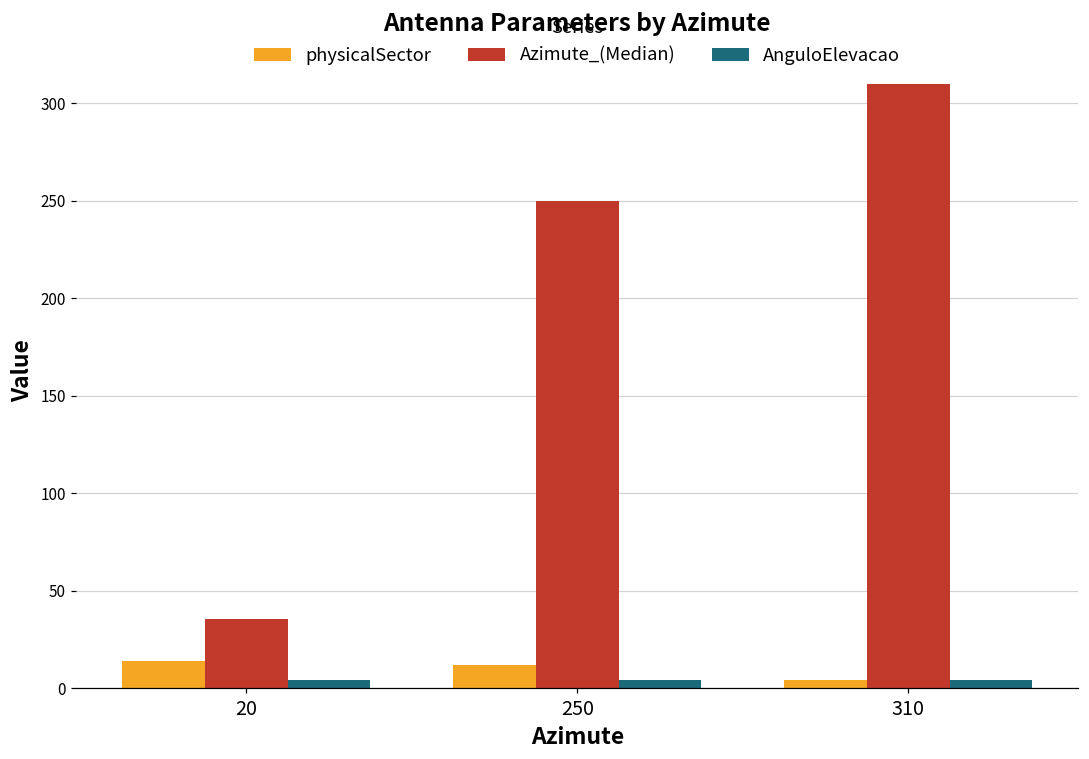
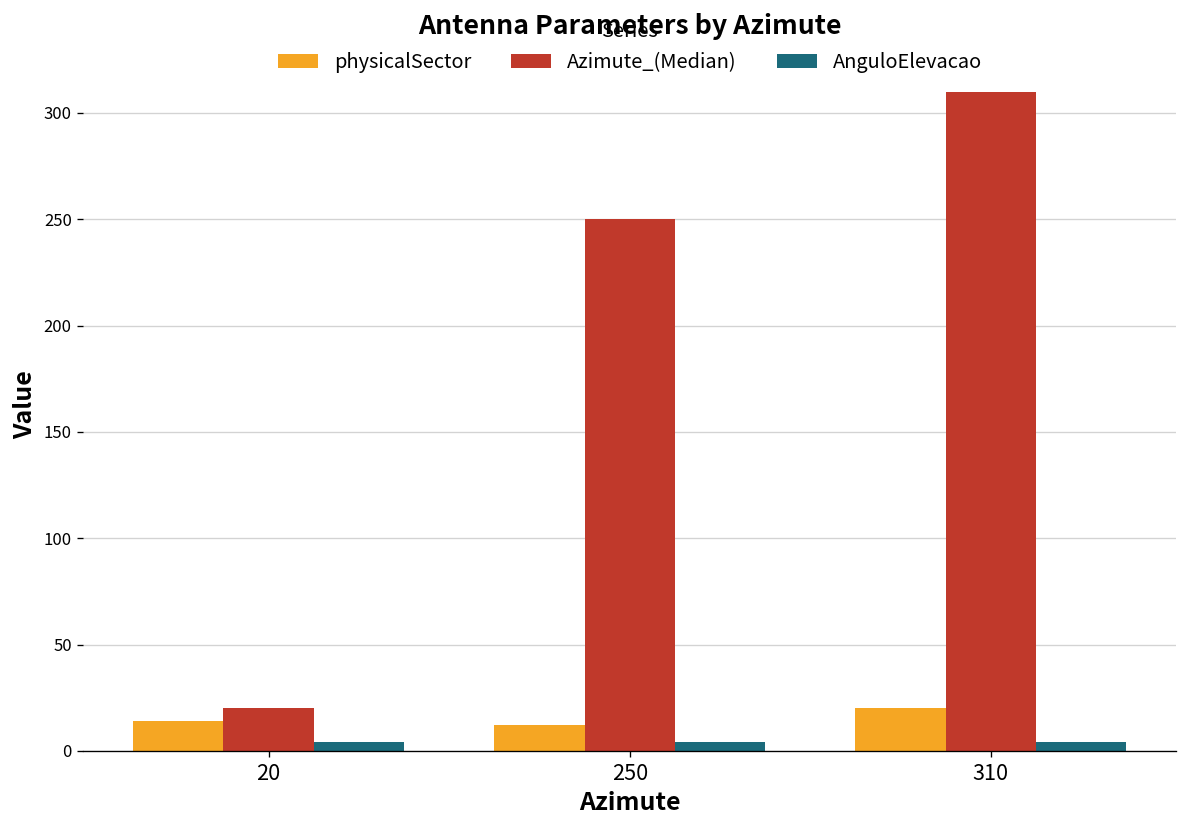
  {
    "physicalSector": {
      "20": 14,
      "250": 12,
-     "310": 4
+     "310": 20
    },
    "Azimute_(Median)": {
-     "20": 35,
+     "20": 20,
      "250": 250,
      "310": 310
    },
    "AnguloElevacao": {
      "20": 4,
      "250": 4,
      "310": 4
    }
  }
